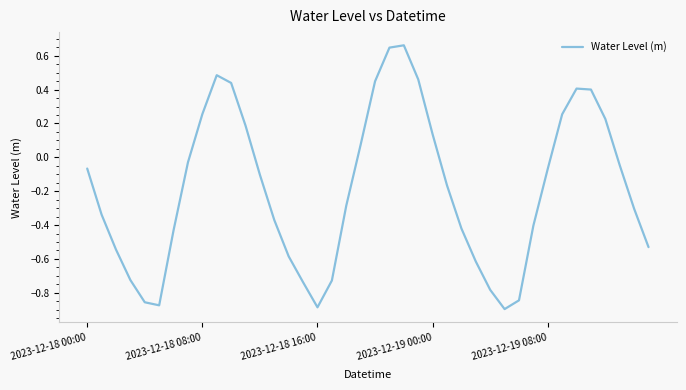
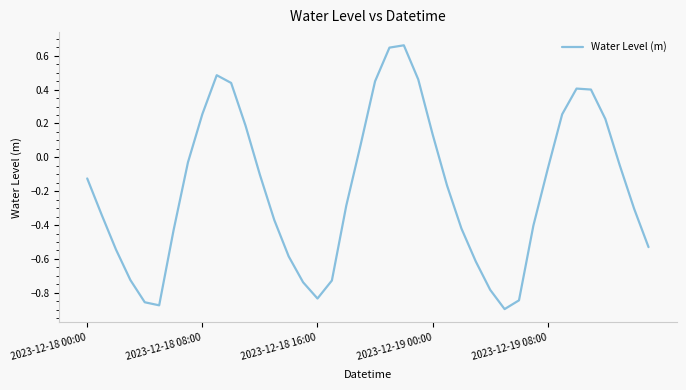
  {
-   "2023-12-18 00:00": -0.07,
+   "2023-12-18 00:00": -0.12,
    "2023-12-18 08:00": 0.25,
-   "2023-12-18 16:00": -0.89,
+   "2023-12-18 16:00": -0.83,
    "2023-12-19 00:00": 0.14,
    "2023-12-19 08:00": -0.07
  }
